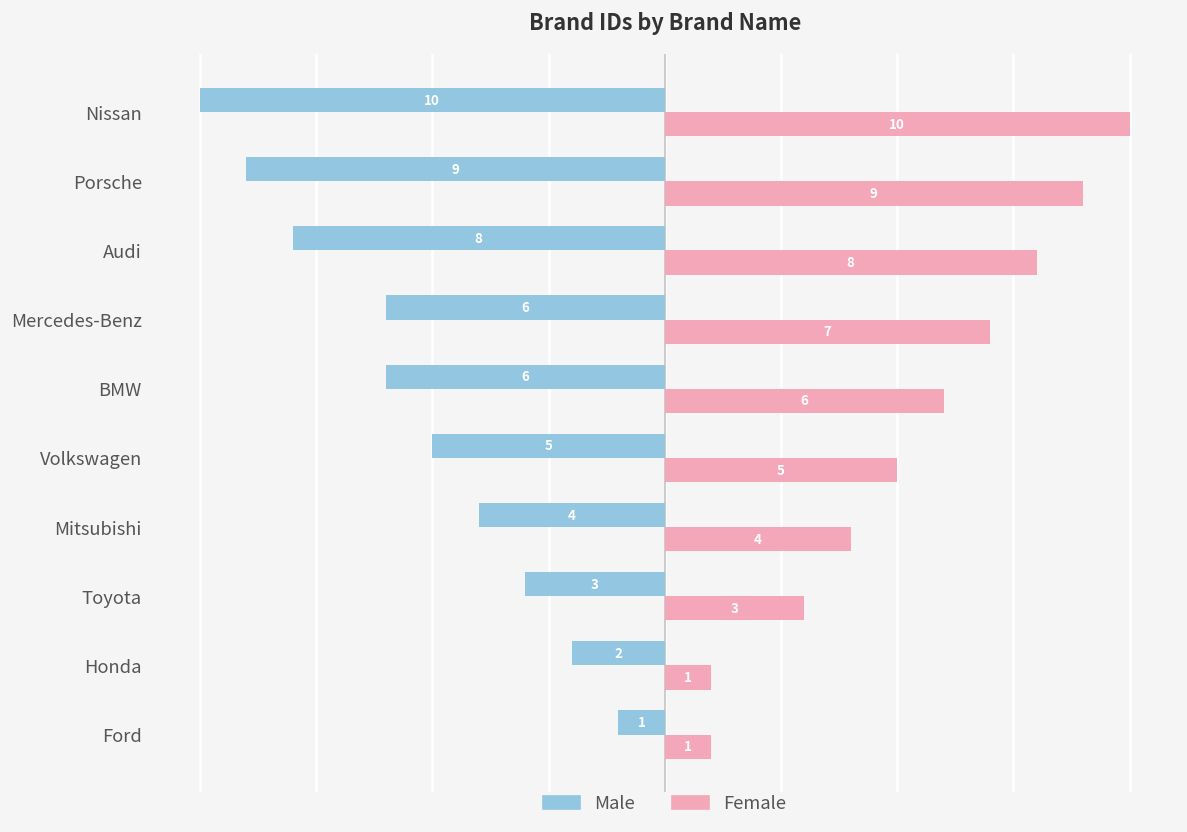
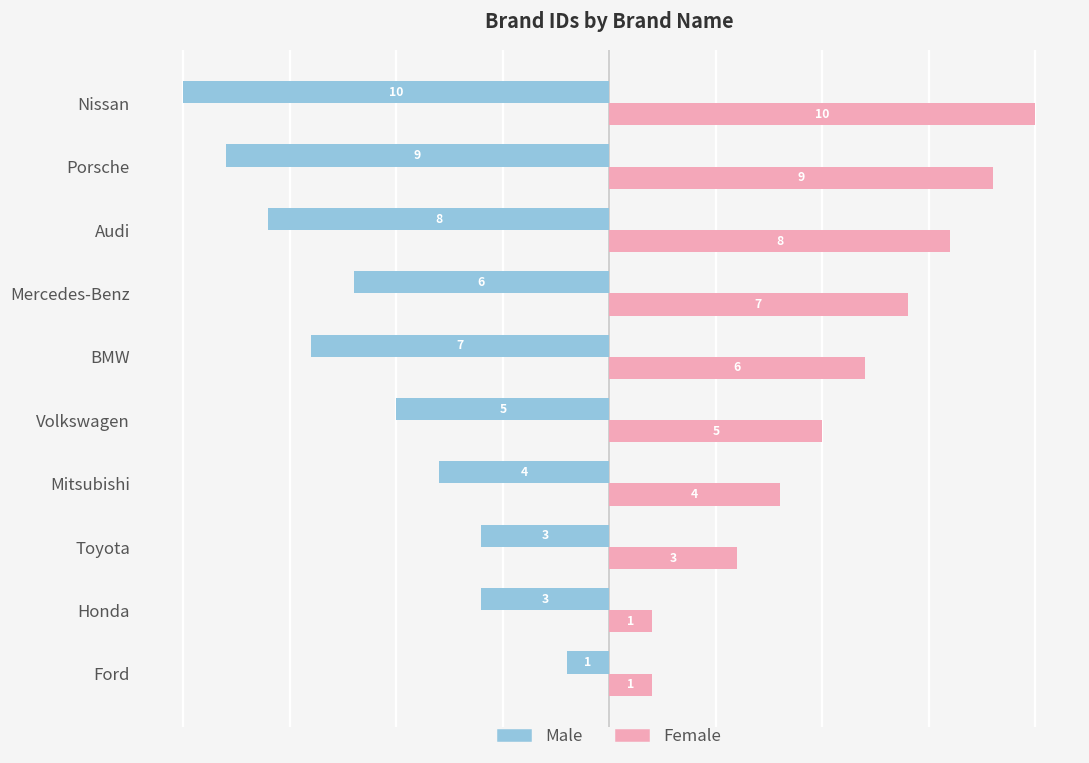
  {
    "Male": {
-     "BMW": 6,
-     "Honda": 2
+     "BMW": 7,
+     "Honda": 3
    },
    "Female": {
      "Nissan": 10,
      "Porsche": 9,
      "Audi": 8,
      "Mercedes-Benz": 7,
      "BMW": 6,
      "Volkswagen": 5,
      "Mitsubishi": 4,
      "Toyota": 3,
      "Honda": 1,
      "Ford": 1
    }
  }
